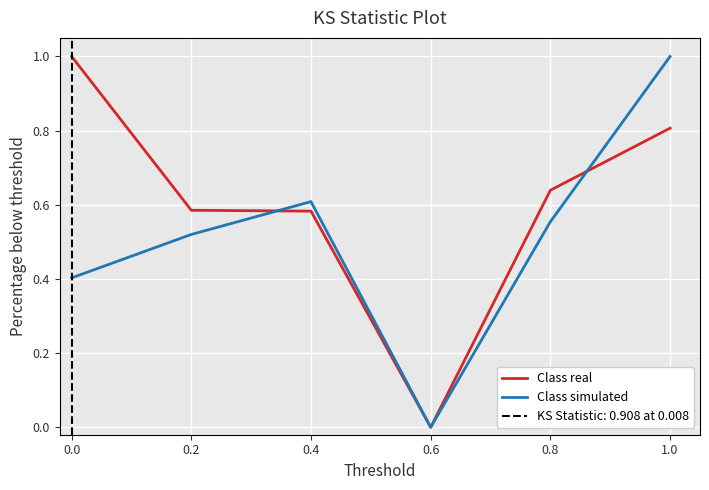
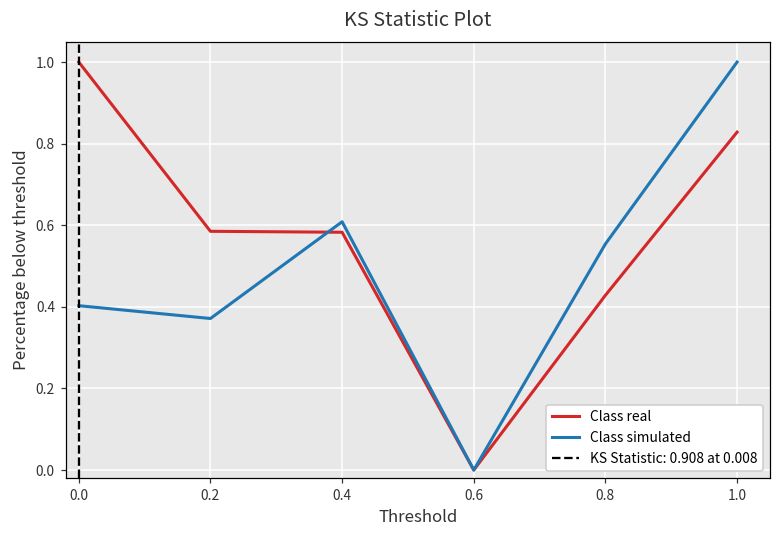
  {
    "Class real": {
      "0.0": 1.00,
      "0.2": 0.59,
      "0.4": 0.58,
-     "0.8": 0.64,
-     "1.0": 0.81
+     "0.8": 0.43,
+     "1.0": 0.83
    },
    "Class simulated": {
      "0.0": 0.40,
-     "0.2": 0.52,
+     "0.2": 0.37,
      "0.4": 0.61,
      "0.8": 0.55,
      "1.0": 1.00
    }
  }
